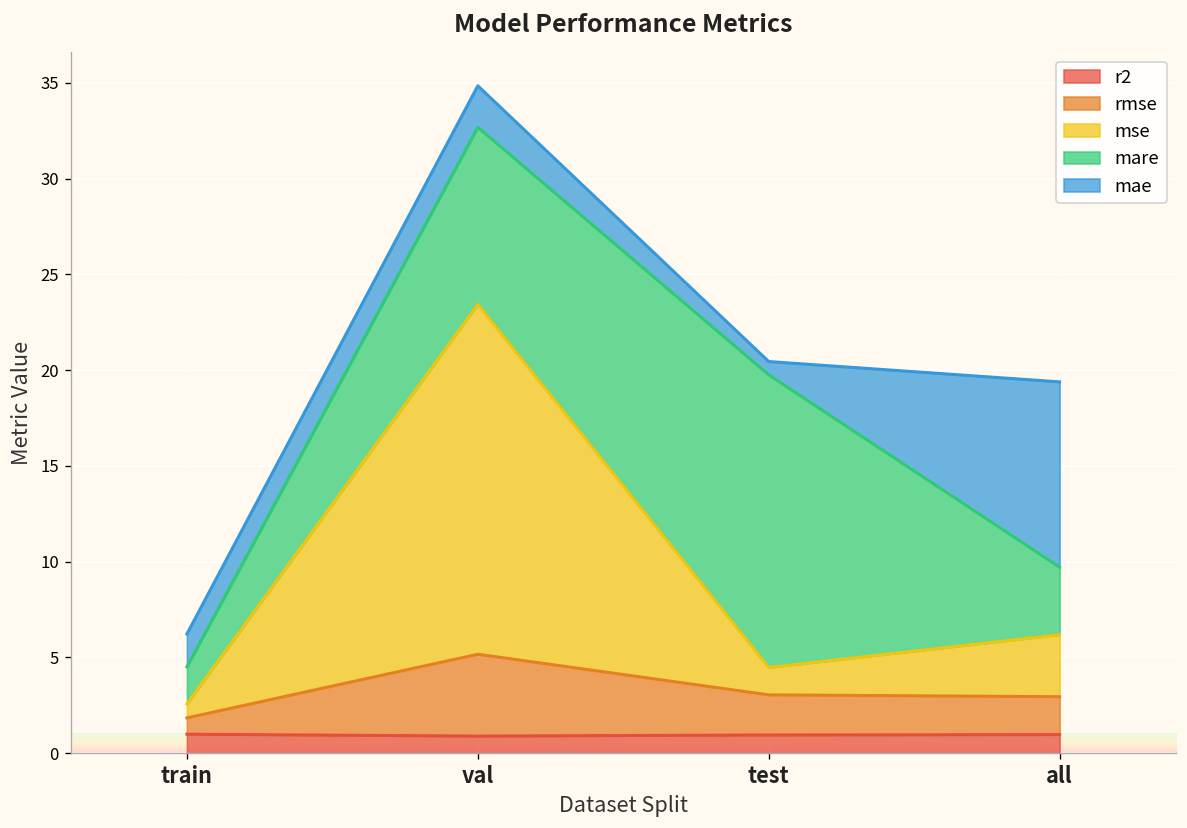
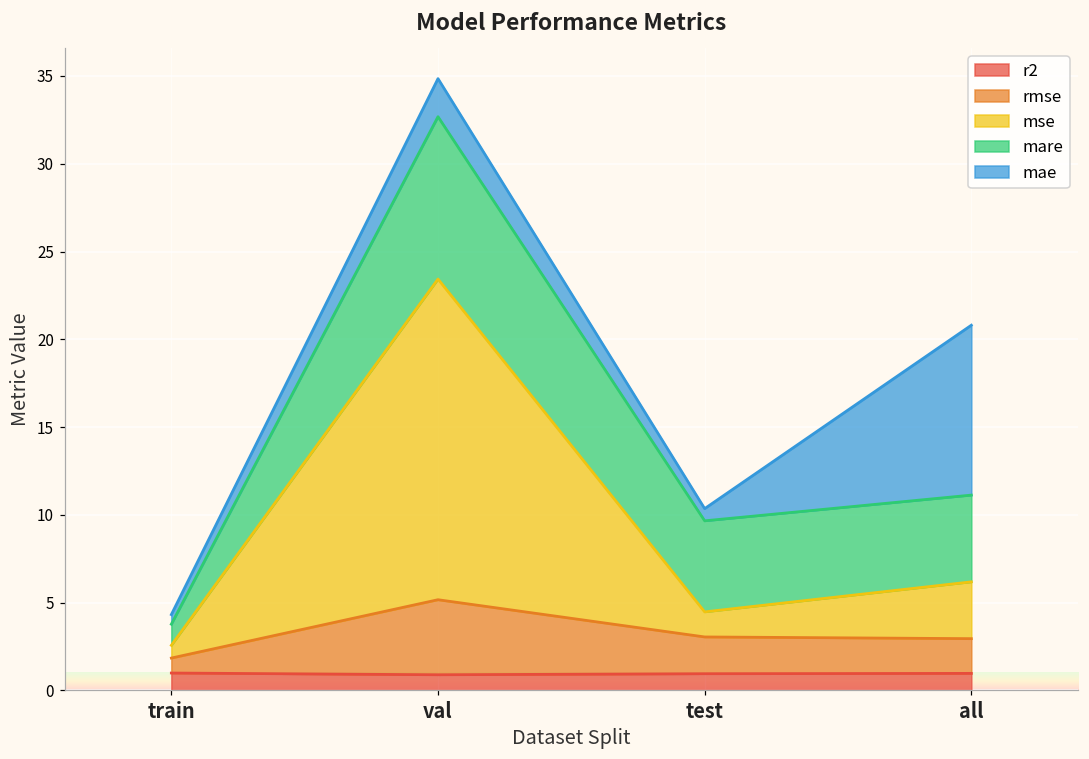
  {
    "mse": {
      "train": 0.7,
      "val": 18.3,
      "test": 1.4,
      "all": 3.2
    },
    "mare": {
-     "train": 1.9,
+     "train": 1.2,
      "val": 9.2,
-     "test": 15.3,
-     "all": 3.5
+     "test": 5.2,
+     "all": 4.9
    },
    "mae": {
-     "train": 1.7,
+     "train": 0.5,
      "val": 2.2,
      "test": 0.7,
      "all": 9.7
    }
  }
